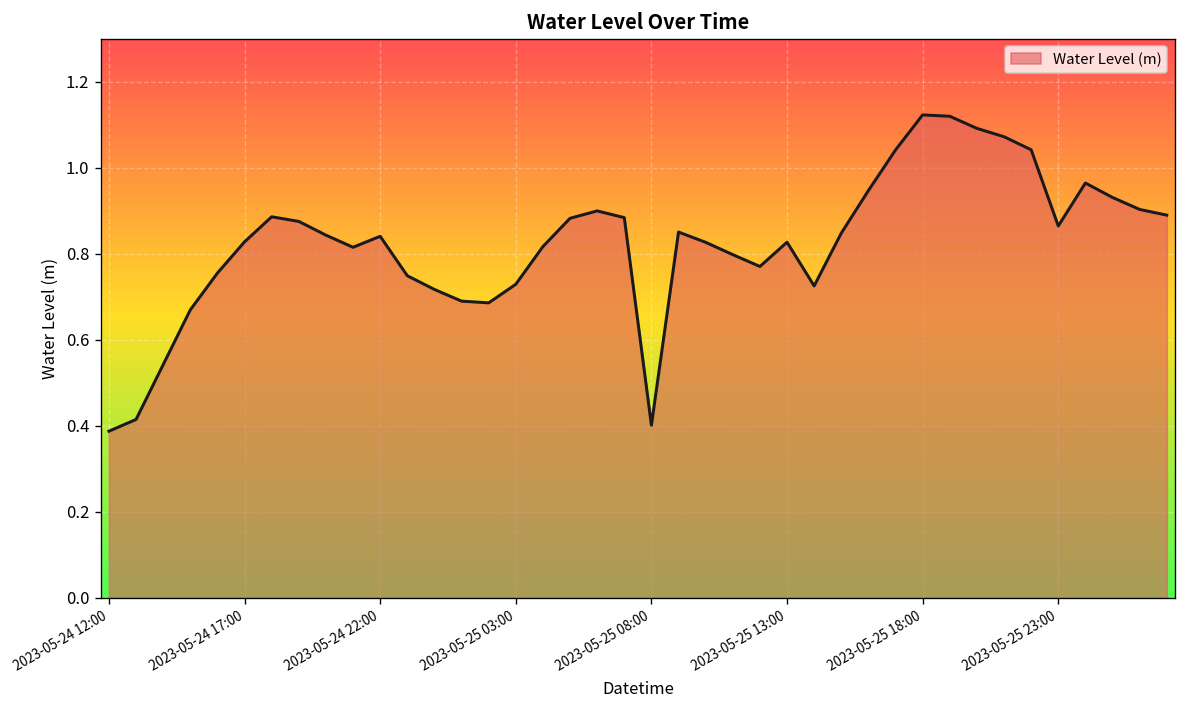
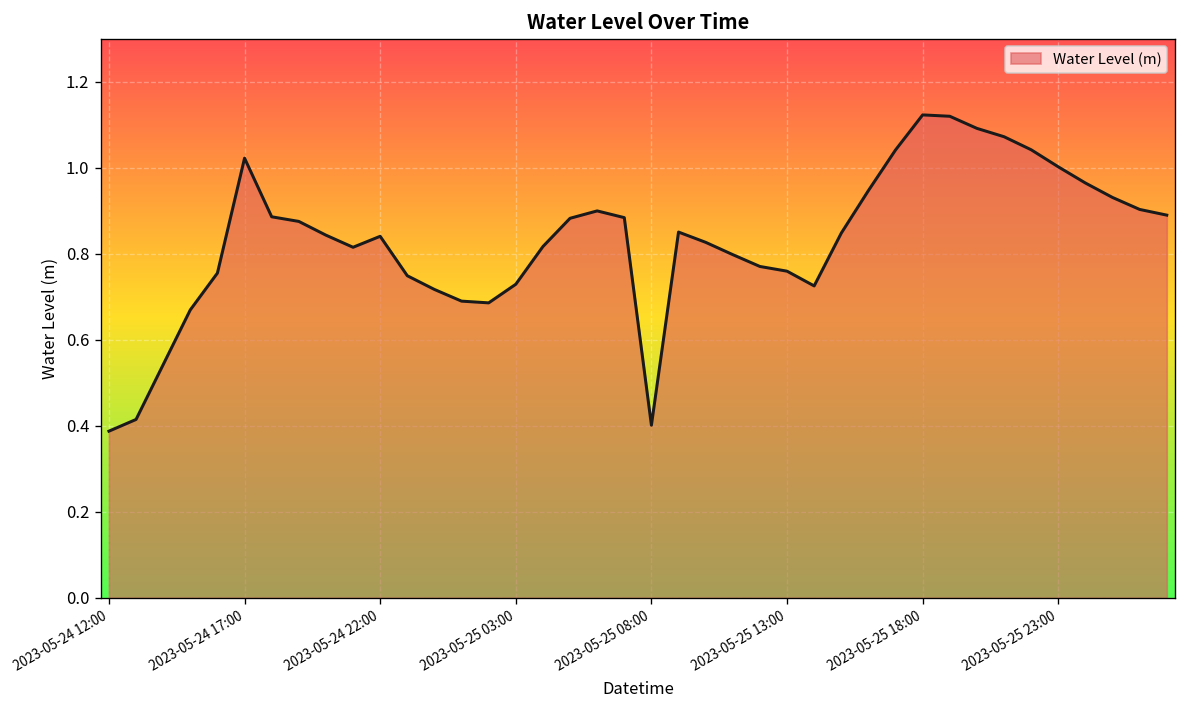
  {
    "2023-05-24 12:00": 0.39,
-   "2023-05-24 17:00": 0.83,
+   "2023-05-24 17:00": 1.02,
    "2023-05-24 22:00": 0.84,
    "2023-05-25 03:00": 0.73,
    "2023-05-25 08:00": 0.40,
-   "2023-05-25 13:00": 0.83,
+   "2023-05-25 13:00": 0.76,
    "2023-05-25 18:00": 1.12,
-   "2023-05-25 23:00": 0.86
+   "2023-05-25 23:00": 1.00
  }
